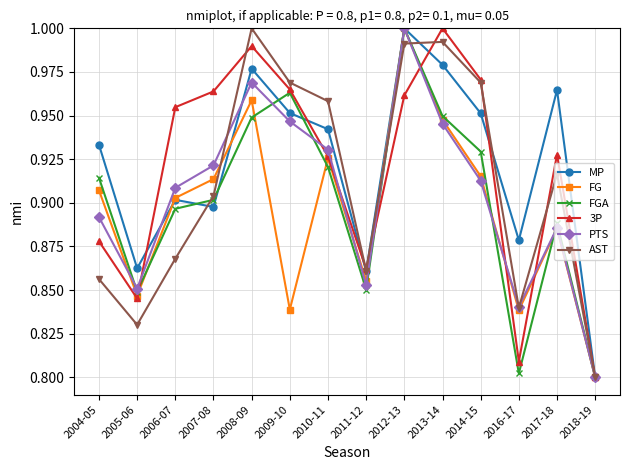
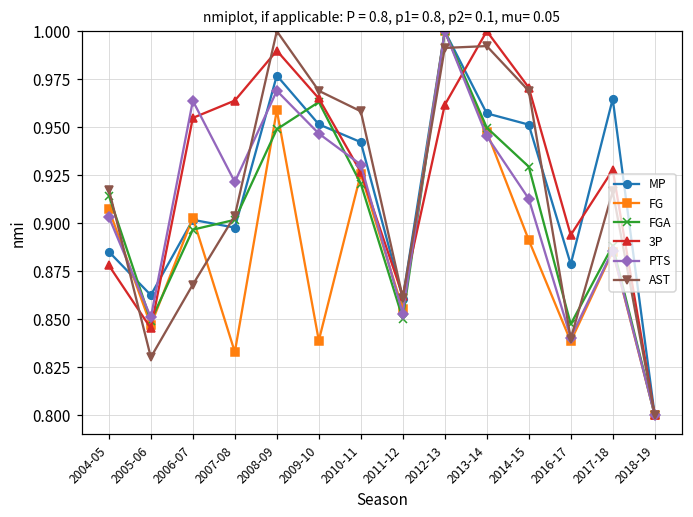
  {
    "MP": {
-     "2004-05": 0.933,
+     "2004-05": 0.885,
      "2005-06": 0.862,
      "2007-08": 0.898,
      "2008-09": 0.977,
      "2009-10": 0.951,
      "2010-11": 0.942,
-     "2013-14": 0.979,
+     "2013-14": 0.957,
      "2014-15": 0.951,
      "2016-17": 0.879,
      "2017-18": 0.965
    },
    "FG": {
      "2004-05": 0.907,
      "2005-06": 0.847,
-     "2007-08": 0.914,
+     "2007-08": 0.833,
      "2008-09": 0.959,
      "2009-10": 0.839,
      "2011-12": 0.855,
      "2013-14": 0.948,
-     "2014-15": 0.915
+     "2014-15": 0.891
    },
    "FGA": {
      "2004-05": 0.914,
      "2005-06": 0.849,
      "2006-07": 0.897,
      "2007-08": 0.902,
      "2008-09": 0.949,
      "2009-10": 0.963,
      "2010-11": 0.921,
      "2011-12": 0.850,
      "2013-14": 0.950,
      "2014-15": 0.929,
-     "2016-17": 0.802
+     "2016-17": 0.847
    },
    "3P": {
      "2004-05": 0.878,
      "2005-06": 0.845,
      "2006-07": 0.955,
      "2007-08": 0.964,
      "2008-09": 0.990,
      "2009-10": 0.965,
      "2012-13": 0.962,
      "2013-14": 1.000,
      "2014-15": 0.971,
-     "2016-17": 0.809,
+     "2016-17": 0.894,
      "2017-18": 0.928
    },
    "PTS": {
-     "2004-05": 0.892,
+     "2004-05": 0.903,
      "2005-06": 0.851,
-     "2006-07": 0.909,
+     "2006-07": 0.964,
      "2007-08": 0.921,
      "2008-09": 0.969,
      "2009-10": 0.947,
      "2010-11": 0.930,
      "2011-12": 0.853,
      "2013-14": 0.945,
      "2014-15": 0.913
    },
    "AST": {
-     "2004-05": 0.856,
+     "2004-05": 0.917,
      "2005-06": 0.830,
      "2006-07": 0.868,
      "2007-08": 0.904,
      "2008-09": 1.000,
      "2009-10": 0.969,
      "2010-11": 0.958,
      "2012-13": 0.991,
      "2013-14": 0.992,
      "2014-15": 0.969
    }
  }
